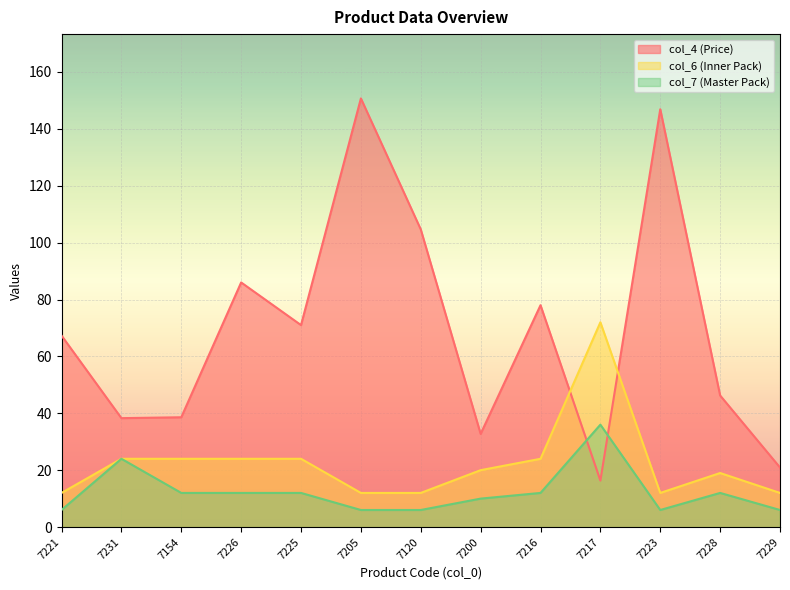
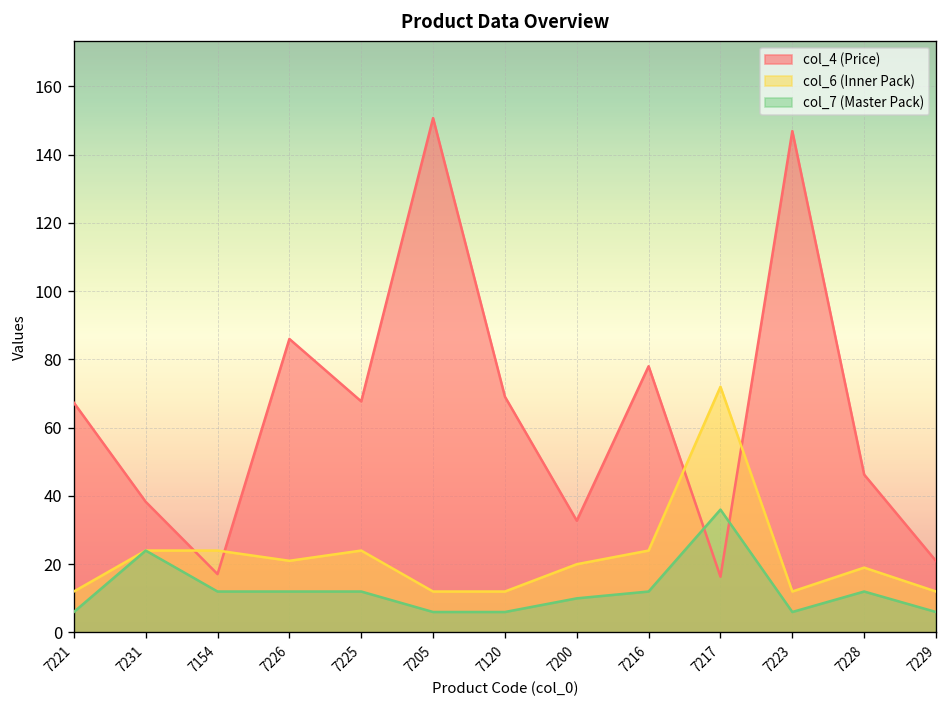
  {
    "col_4 (Price)": {
      "7221": 67,
      "7231": 38,
-     "7154": 39,
+     "7154": 17,
      "7226": 86,
-     "7225": 71,
+     "7225": 68,
      "7205": 151,
-     "7120": 105,
+     "7120": 69,
      "7200": 33,
      "7216": 78,
      "7217": 16,
      "7223": 147,
      "7228": 46,
      "7229": 21
    },
    "col_6 (Inner Pack)": {
      "7221": 12,
      "7154": 24,
-     "7226": 24,
+     "7226": 21,
      "7225": 24,
      "7205": 12,
      "7120": 12,
      "7200": 20,
      "7216": 24,
      "7217": 72,
      "7223": 12,
      "7228": 19,
      "7229": 12
    },
    "col_7 (Master Pack)": {
      "7221": 6,
      "7154": 12,
      "7226": 12,
      "7225": 12,
      "7205": 6,
      "7120": 6,
      "7200": 10,
      "7216": 12,
      "7217": 36,
      "7223": 6,
      "7228": 12,
      "7229": 6
    }
  }
